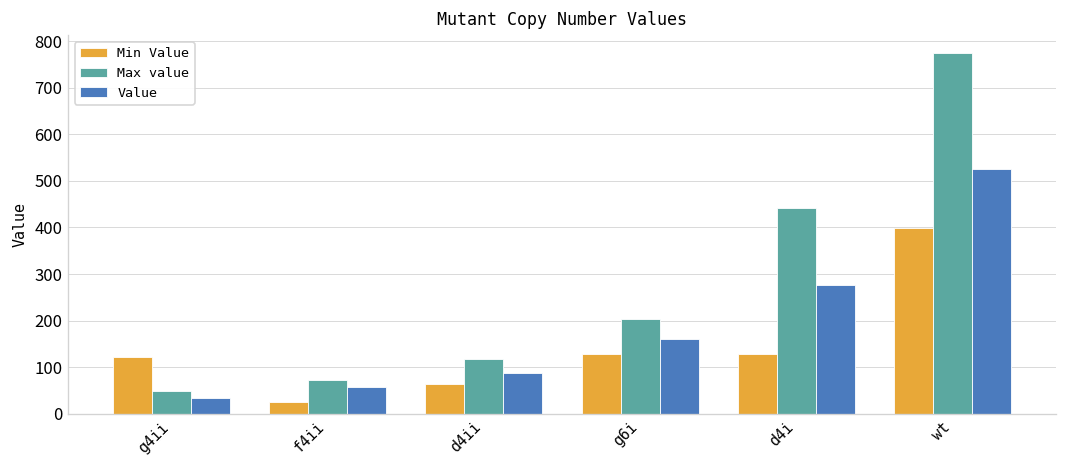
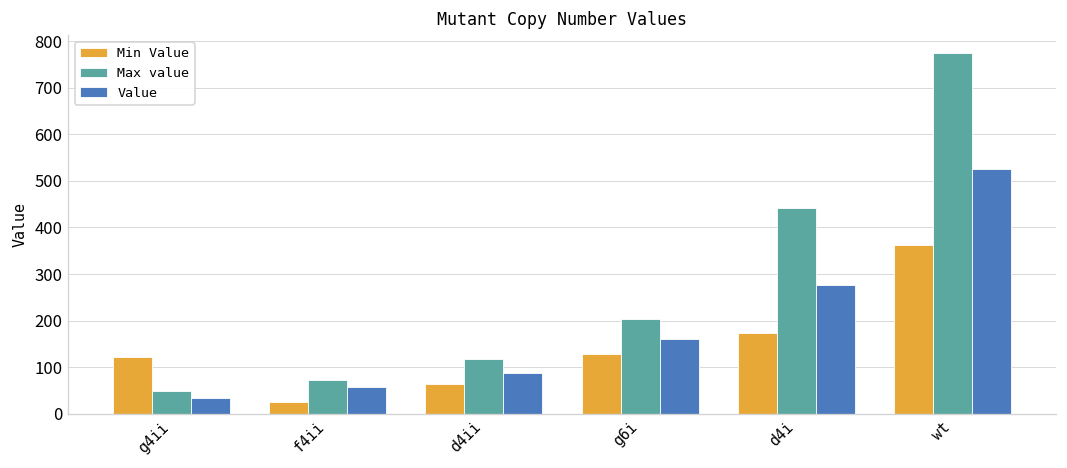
  {
    "Min Value": {
      "g4ii": 120,
      "f4ii": 20,
      "d4ii": 60,
      "g6i": 130,
-     "d4i": 130,
-     "wt": 400
+     "d4i": 170,
+     "wt": 360
    }
  }
